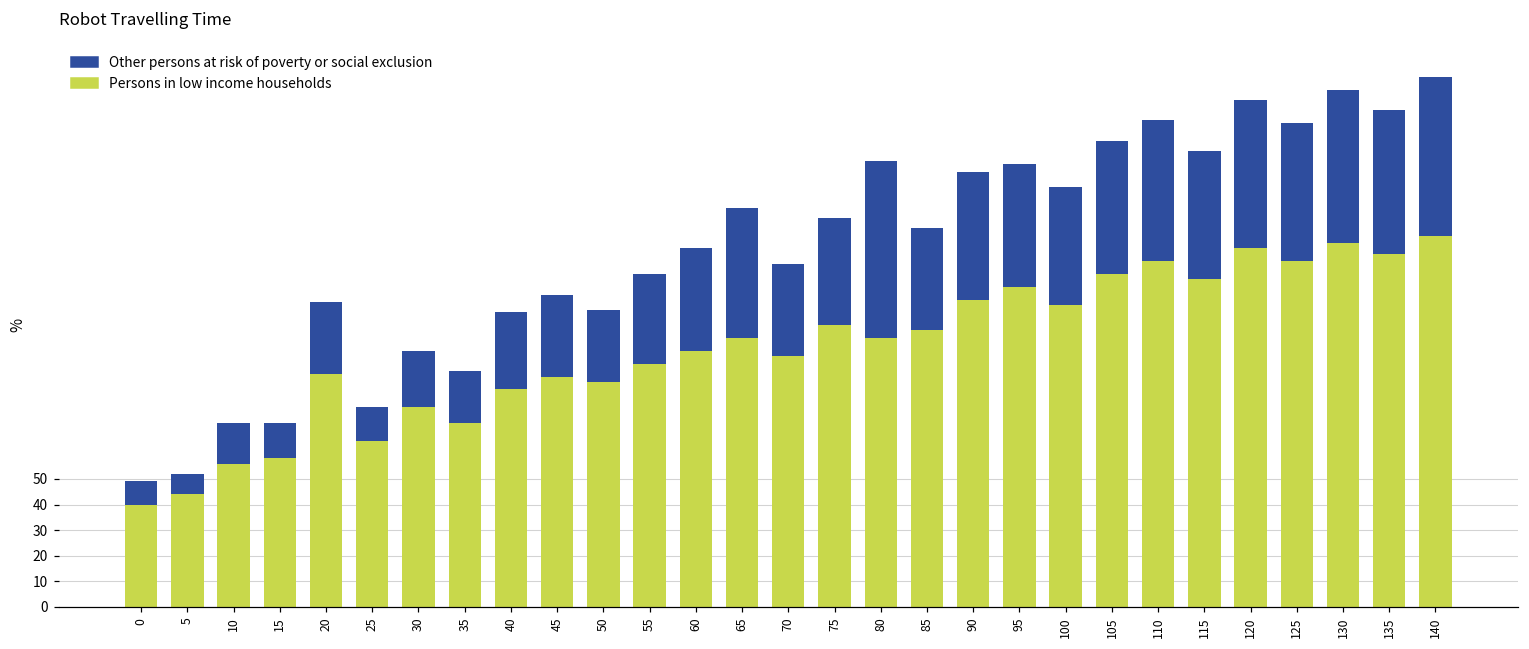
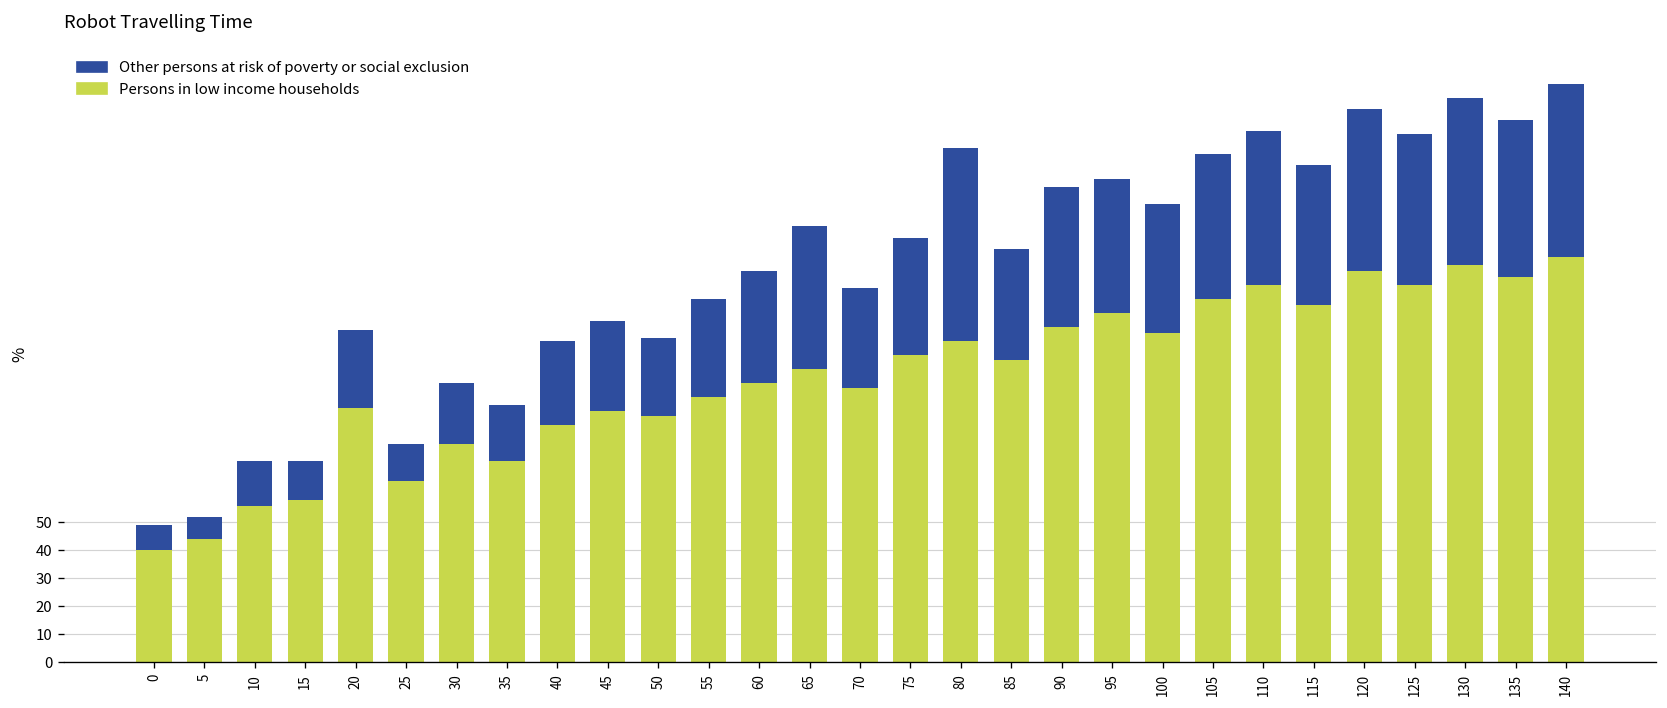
  {
    "Persons in low income households": {
      "0": 40,
      "5": 44,
      "10": 56,
      "15": 58,
      "20": 91,
      "25": 65,
      "30": 78,
      "35": 72,
      "40": 85,
      "45": 90,
      "50": 88,
      "55": 95,
      "60": 100,
      "65": 105,
      "70": 98,
      "75": 110,
-     "80": 105,
+     "80": 115,
      "85": 108,
      "90": 120,
      "95": 125,
      "100": 118,
      "105": 130,
      "110": 135,
      "115": 128,
      "120": 140,
      "125": 135,
      "130": 142,
      "135": 138,
      "140": 145
    },
    "Other persons at risk of poverty or social exclusion": {
      "0": 9,
      "5": 8,
      "10": 16,
      "15": 14,
      "20": 28,
      "25": 13,
      "30": 22,
      "35": 20,
      "40": 30,
      "45": 32,
      "50": 28,
      "55": 35,
      "60": 40,
      "65": 51,
      "70": 36,
      "75": 42,
      "80": 69,
      "85": 40,
      "90": 50,
      "95": 48,
      "100": 46,
      "105": 52,
      "110": 55,
      "115": 50,
      "120": 58,
      "125": 54,
      "130": 60,
      "135": 56,
      "140": 62
    }
  }
